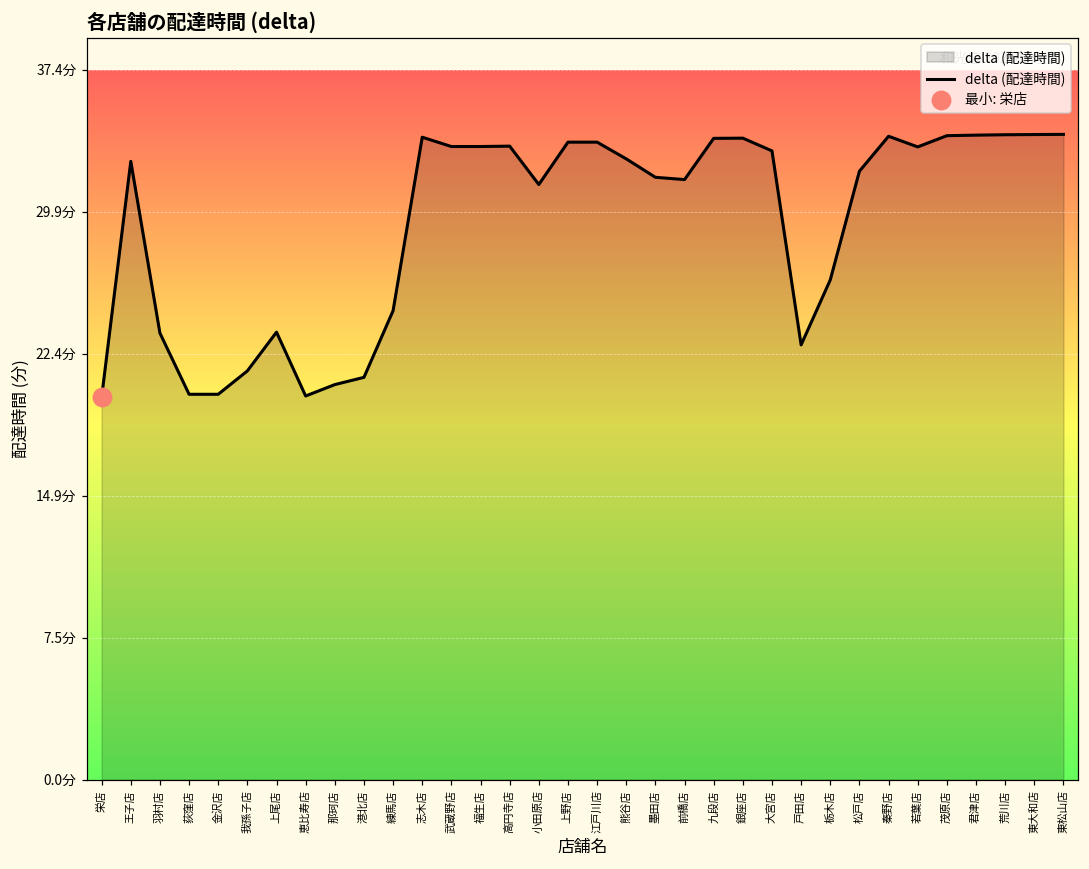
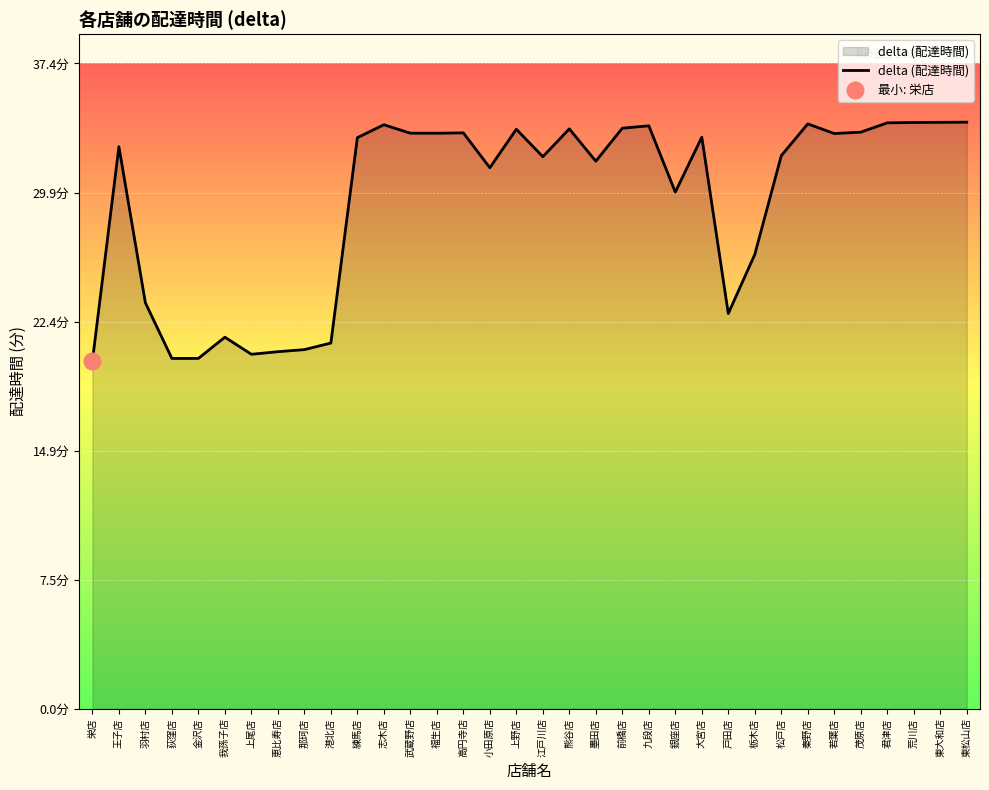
  {
    "delta (配達時間)": {
      "王子店": "32.5分",
      "羽村店": "23.5分",
      "荻窪店": "20.3分",
      "金沢店": "20.3分",
      "我孫子店": "21.5分",
-     "上尾店": "23.6分",
-     "恵比寿店": "20.2分",
+     "上尾店": "20.5分",
+     "恵比寿店": "20.7分",
      "那珂店": "20.8分",
      "港北店": "21.2分",
-     "練馬店": "24.7分",
+     "練馬店": "33.1分",
      "志木店": "33.8分",
      "武蔵野店": "33.3分",
      "福生店": "33.3分",
      "高円寺店": "33.3分",
      "小田原店": "31.3分",
      "上野店": "33.6分",
-     "江戸川店": "33.6分",
-     "熊谷店": "32.7分",
+     "江戸川店": "32.0分",
+     "熊谷店": "33.6分",
      "墨田店": "31.7分",
-     "前橋店": "31.6分",
+     "前橋店": "33.6分",
      "九段店": "33.8分",
-     "銀座店": "33.8分",
+     "銀座店": "29.9分",
      "大宮店": "33.1分",
      "戸田店": "22.9分",
      "栃木店": "26.3分",
      "松戸店": "32.0分",
      "秦野店": "33.9分",
      "若葉店": "33.3分",
-     "茂原店": "33.9分",
+     "茂原店": "33.4分",
      "君津店": "33.9分",
      "荒川店": "33.9分",
      "東大和店": "34.0分",
      "東松山店": "34.0分"
    }
  }
